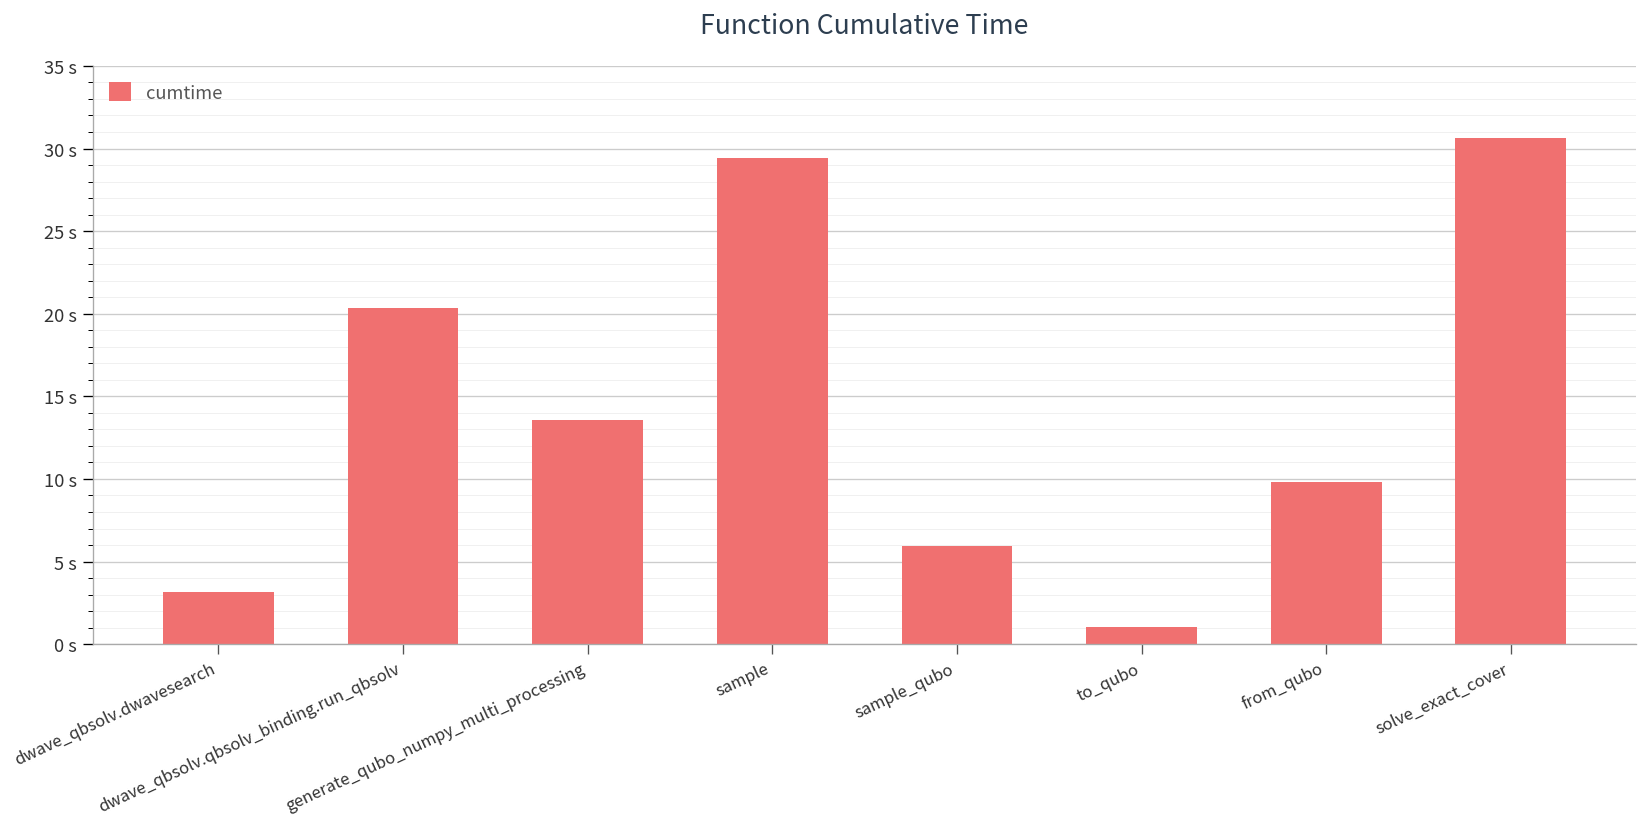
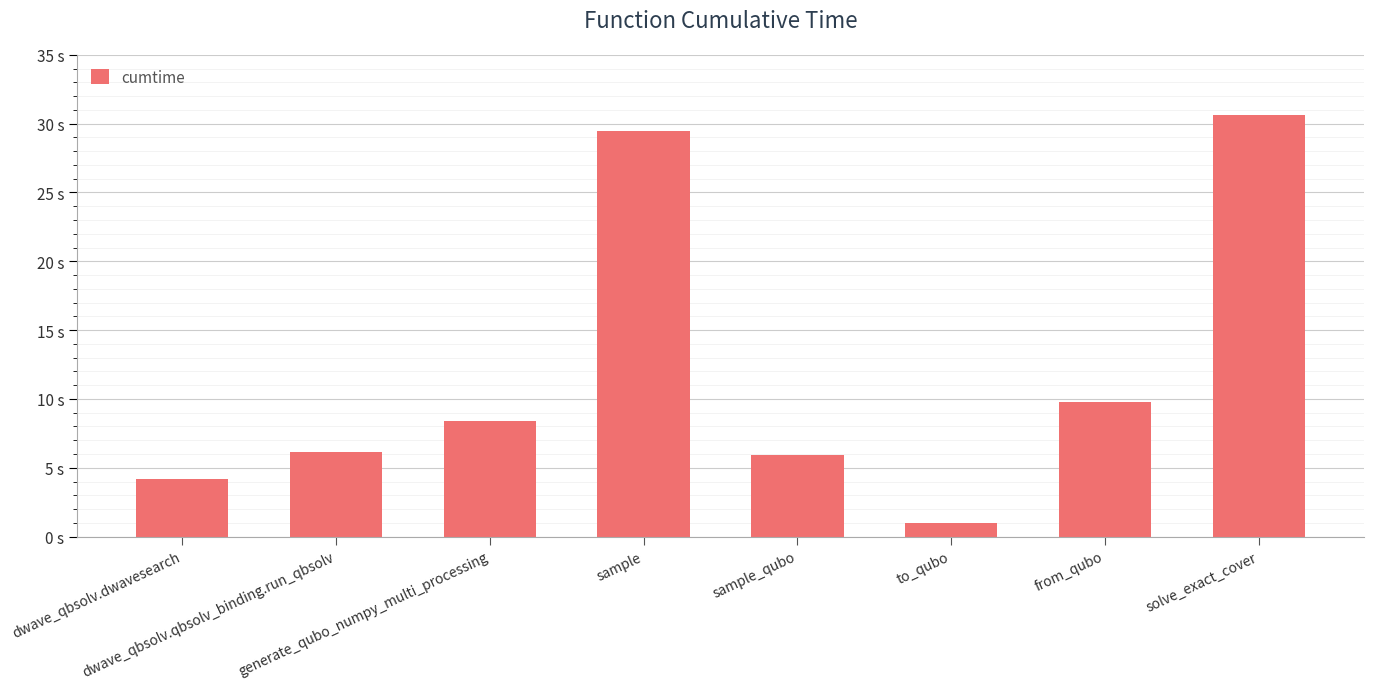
  {
-   "dwave_qbsolv.dwavesearch": "3.1 s",
-   "dwave_qbsolv.qbsolv_binding.run_qbsolv": "20.3 s",
-   "generate_qubo_numpy_multi_processing": "13.6 s",
+   "dwave_qbsolv.dwavesearch": "4.2 s",
+   "dwave_qbsolv.qbsolv_binding.run_qbsolv": "6.2 s",
+   "generate_qubo_numpy_multi_processing": "8.4 s",
    "sample": "29.5 s",
    "sample_qubo": "5.9 s",
    "to_qubo": "1.0 s",
    "from_qubo": "9.8 s",
    "solve_exact_cover": "30.7 s"
  }
